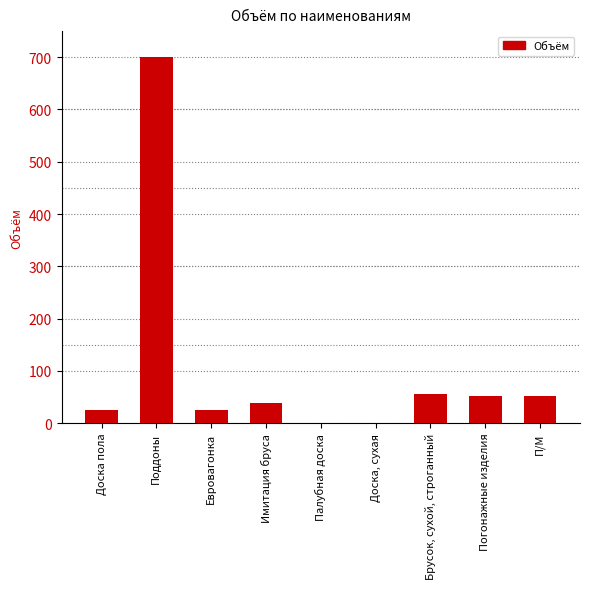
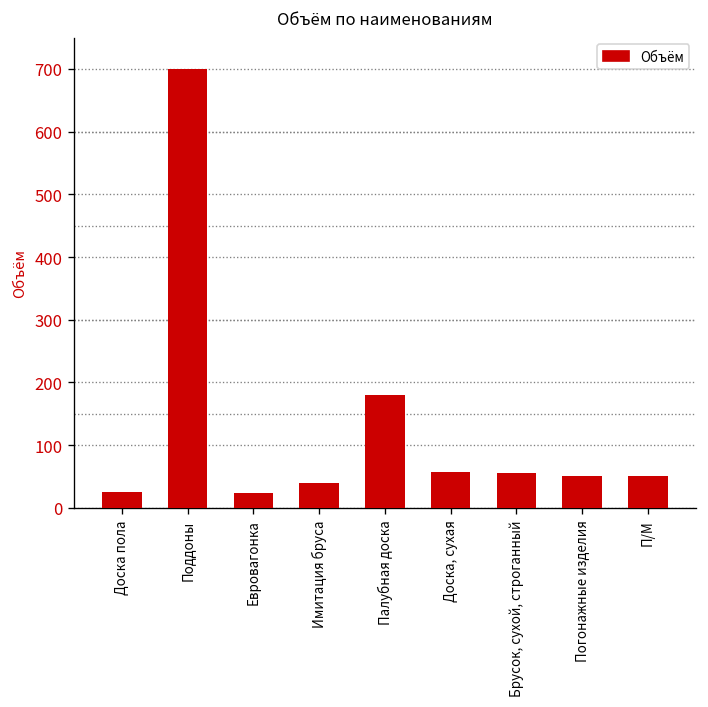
  {
    "Доска пола": 20,
    "Поддоны": 700,
    "Евровагонка": 20,
    "Имитация бруса": 40,
-   "Палубная доска": 0,
-   "Доска, сухая": 0,
+   "Палубная доска": 180,
+   "Доска, сухая": 60,
    "Брусок, сухой, строганный": 60,
    "Погонажные изделия": 50,
    "П/М": 50
  }
